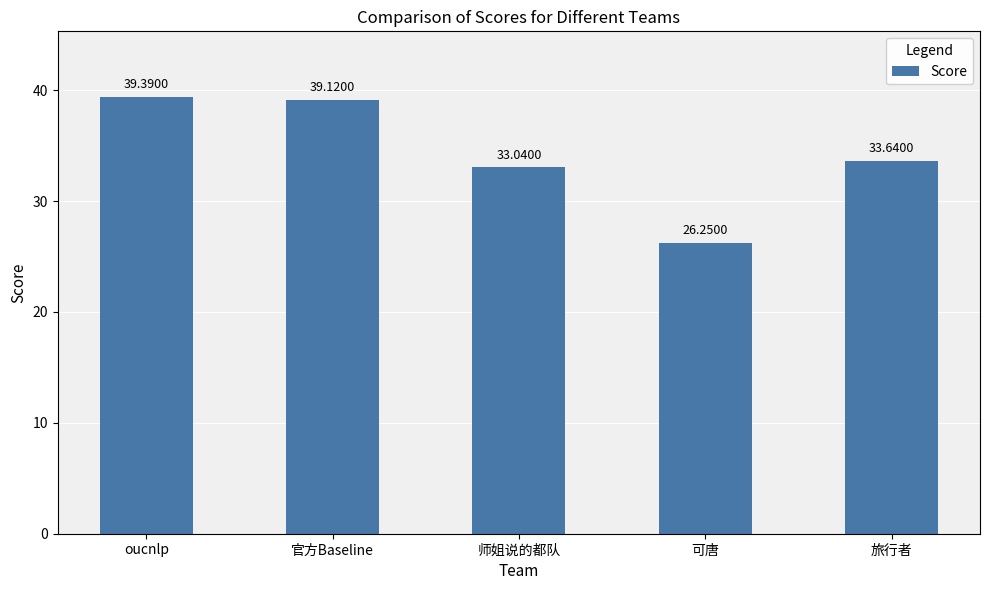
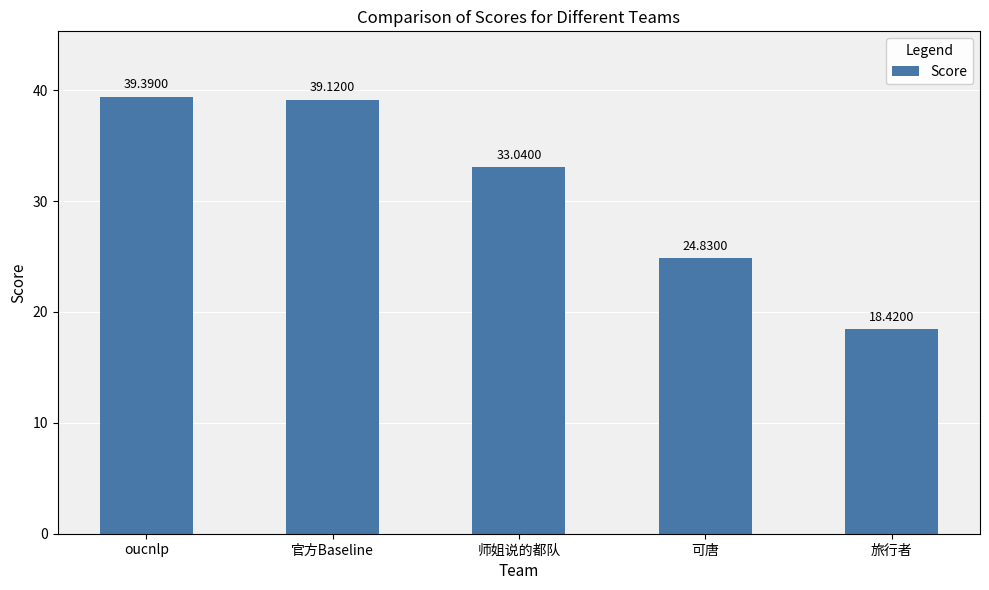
  {
    "oucnlp": 39.3900,
    "官方Baseline": 39.1200,
    "师姐说的都队": 33.0400,
-   "可唐": 26.2500,
-   "旅行者": 33.6400
+   "可唐": 24.8300,
+   "旅行者": 18.4200
  }
